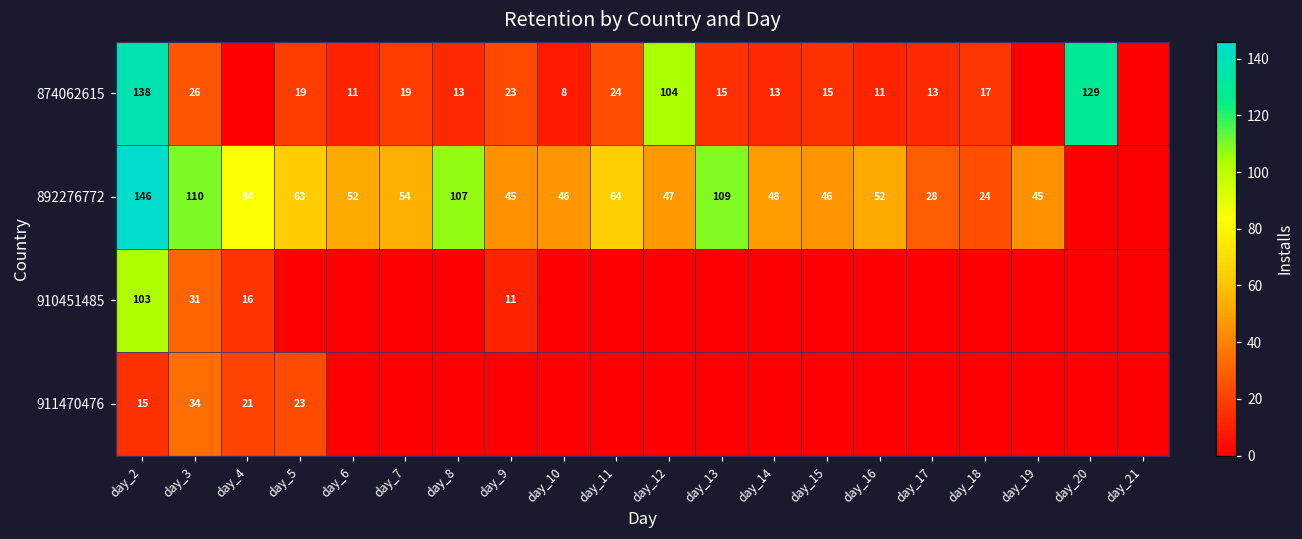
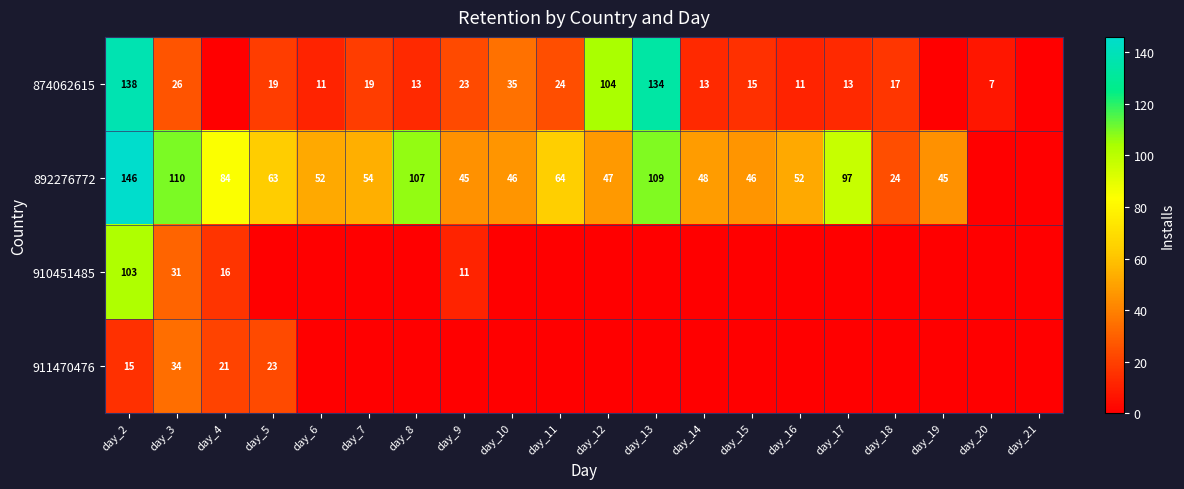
  {
    "874062615": {
      "day_2": 138,
      "day_3": 26,
      "day_5": 19,
      "day_6": 11,
      "day_7": 19,
      "day_8": 13,
      "day_9": 23,
-     "day_10": 8,
+     "day_10": 35,
      "day_11": 24,
      "day_12": 104,
-     "day_13": 15,
+     "day_13": 134,
      "day_14": 13,
      "day_15": 15,
      "day_16": 11,
      "day_17": 13,
      "day_18": 17,
-     "day_20": 129
+     "day_20": 7
    },
    "892276772": {
      "day_2": 146,
      "day_3": 110,
      "day_4": 84,
      "day_5": 63,
      "day_6": 52,
      "day_7": 54,
      "day_8": 107,
      "day_9": 45,
      "day_10": 46,
      "day_11": 64,
      "day_12": 47,
      "day_13": 109,
      "day_14": 48,
      "day_15": 46,
      "day_16": 52,
-     "day_17": 28,
+     "day_17": 97,
      "day_18": 24,
      "day_19": 45
    },
    "910451485": {
      "day_2": 103,
      "day_3": 31,
      "day_4": 16,
      "day_9": 11
    },
    "911470476": {
      "day_2": 15,
      "day_3": 34,
      "day_4": 21,
      "day_5": 23
    }
  }
